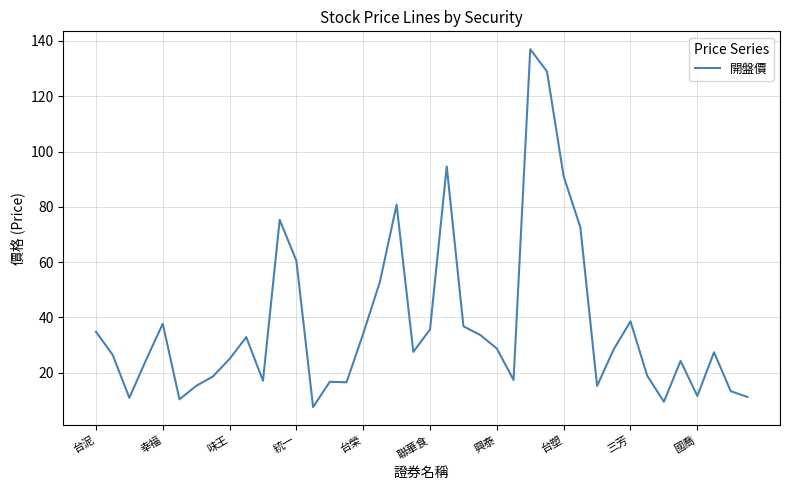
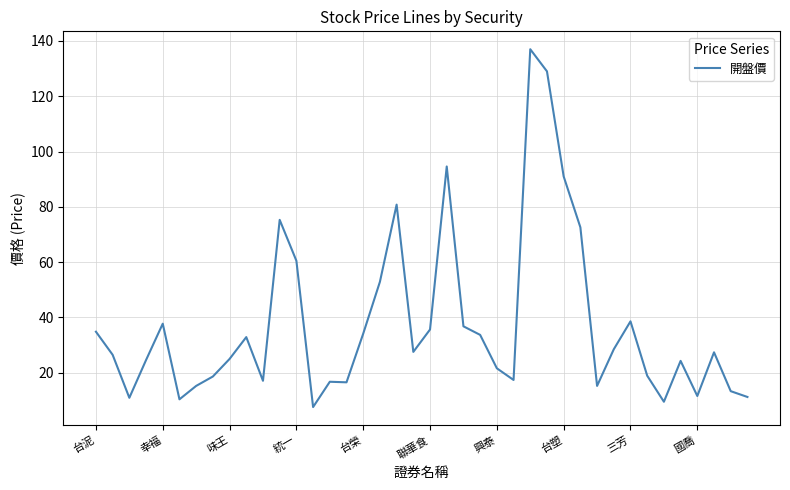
  {
    "台泥": 35,
    "幸福": 38,
    "味王": 25,
    "統一": 61,
    "台榮": 34,
    "聯華食": 36,
-   "興泰": 29,
+   "興泰": 22,
    "台塑": 91,
    "三芳": 39,
    "國喬": 12
  }
